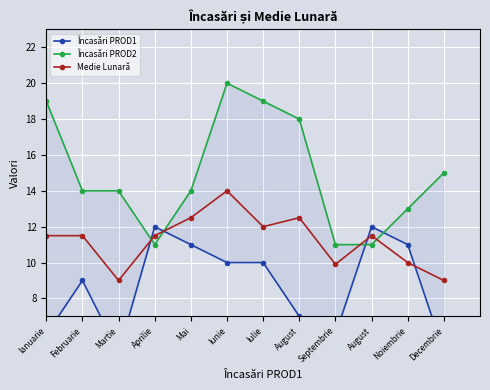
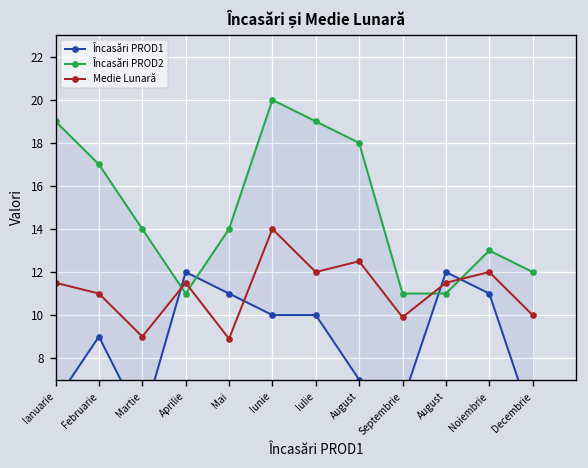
  {
    "Încasări PROD2": {
-     "Februarie": 14,
+     "Februarie": 17,
      "Aprilie": 11,
-     "Decembrie": 15
+     "Decembrie": 12
    },
    "Medie Lunară": {
      "Ianuarie": 11.5,
-     "Februarie": 11.5,
+     "Februarie": 11.0,
      "Martie": 9.0,
      "Aprilie": 11.5,
-     "Mai": 12.5,
+     "Mai": 8.9,
      "Iunie": 14.0,
      "Iulie": 12.0,
      "Septembrie": 9.9,
-     "Noiembrie": 10,
-     "Decembrie": 9
+     "Noiembrie": 12,
+     "Decembrie": 10
    }
  }
